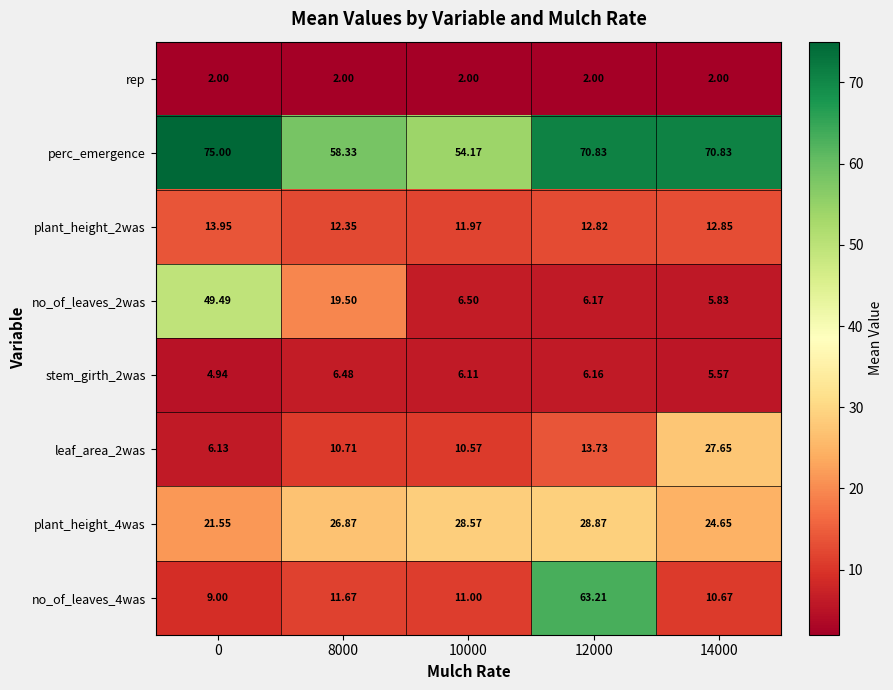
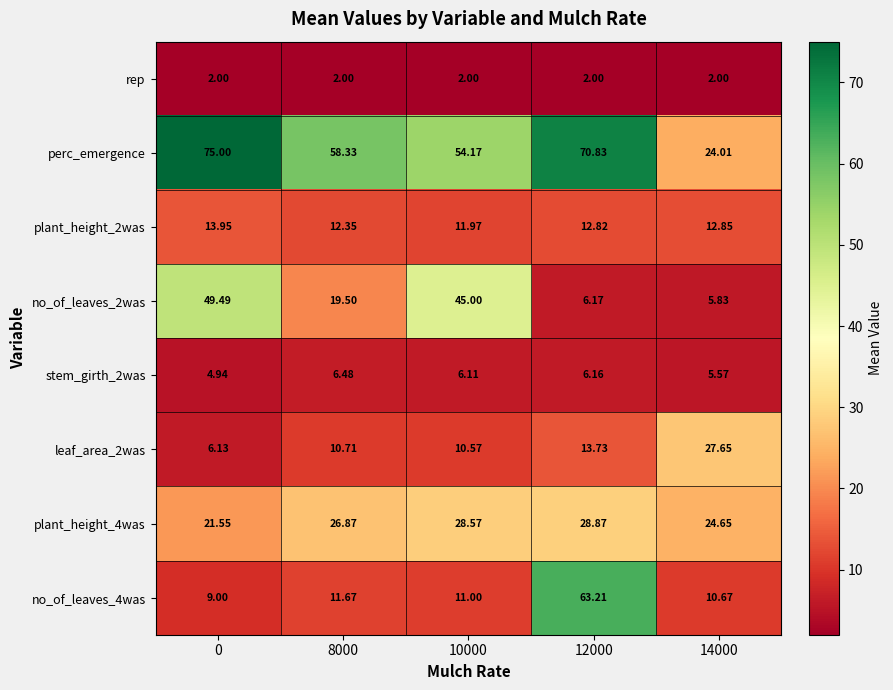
  {
    "rep": {
      "0": 2.00,
      "8000": 2.00,
      "10000": 2.00,
      "12000": 2.00,
      "14000": 2.00
    },
    "perc_emergence": {
      "0": 75.00,
      "8000": 58.33,
      "10000": 54.17,
      "12000": 70.83,
-     "14000": 70.83
+     "14000": 24.01
    },
    "plant_height_2was": {
      "0": 13.95,
      "8000": 12.35,
      "10000": 11.97,
      "12000": 12.82,
      "14000": 12.85
    },
    "no_of_leaves_2was": {
      "0": 49.49,
      "8000": 19.50,
-     "10000": 6.50,
+     "10000": 45.00,
      "12000": 6.17,
      "14000": 5.83
    },
    "stem_girth_2was": {
      "0": 4.94,
      "8000": 6.48,
      "10000": 6.11,
      "12000": 6.16,
      "14000": 5.57
    },
    "leaf_area_2was": {
      "0": 6.13,
      "8000": 10.71,
      "10000": 10.57,
      "12000": 13.73,
      "14000": 27.65
    },
    "plant_height_4was": {
      "0": 21.55,
      "8000": 26.87,
      "10000": 28.57,
      "12000": 28.87,
      "14000": 24.65
    },
    "no_of_leaves_4was": {
      "0": 9.00,
      "8000": 11.67,
      "10000": 11.00,
      "12000": 63.21,
      "14000": 10.67
    }
  }
